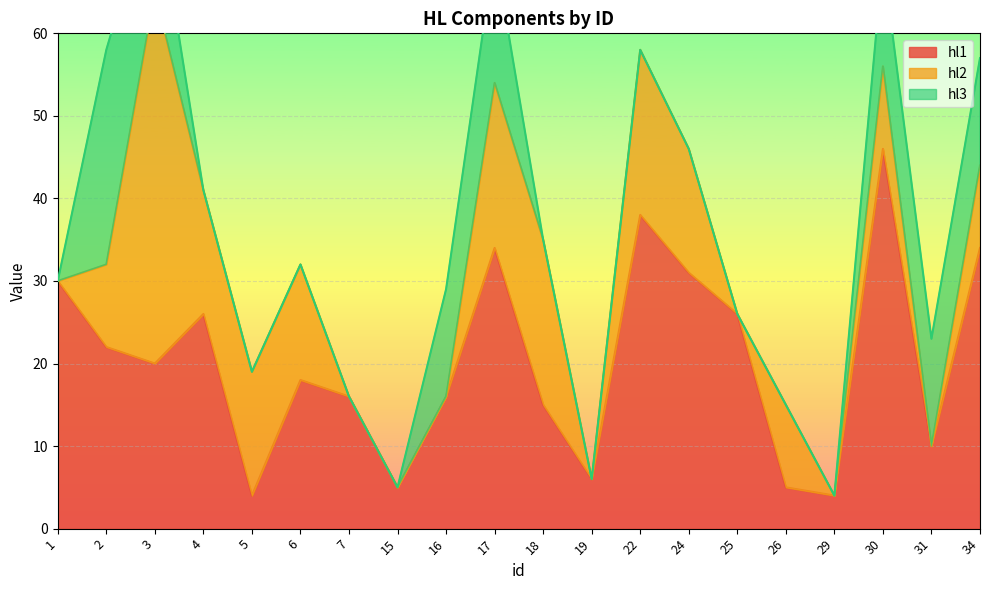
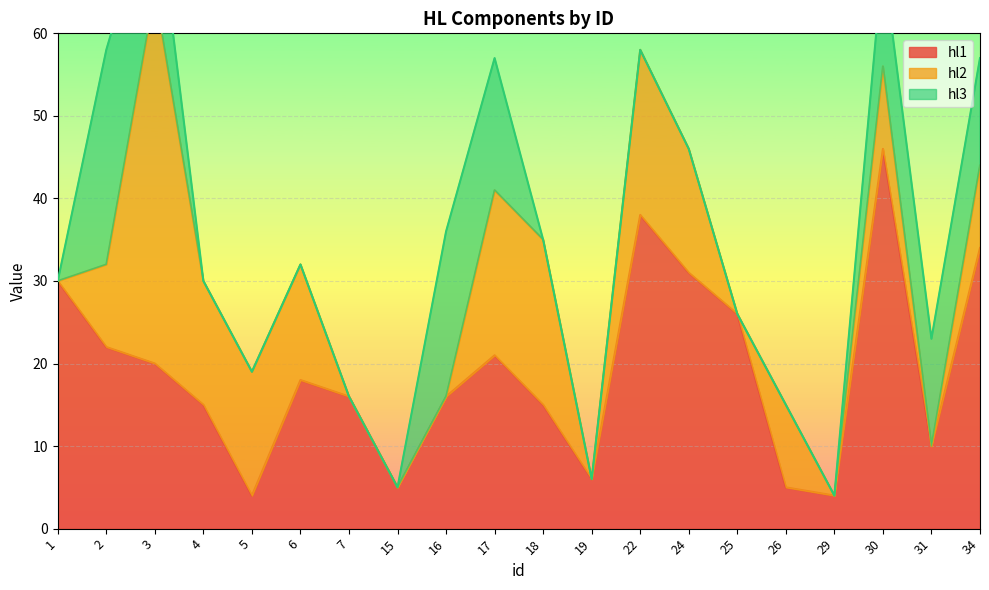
  {
    "hl1": {
      "2": 22,
      "3": 20,
-     "4": 26,
+     "4": 15,
      "5": 4,
      "6": 18,
-     "17": 34,
+     "17": 21,
      "18": 15,
      "22": 38,
      "24": 31,
      "26": 5,
      "30": 46,
      "34": 34
    },
    "hl2": {
      "2": 10,
      "17": 20,
      "30": 10,
      "34": 10
    },
    "hl3": {
      "2": 26,
-     "16": 13,
+     "16": 20,
      "31": 13,
      "34": 13
    }
  }
